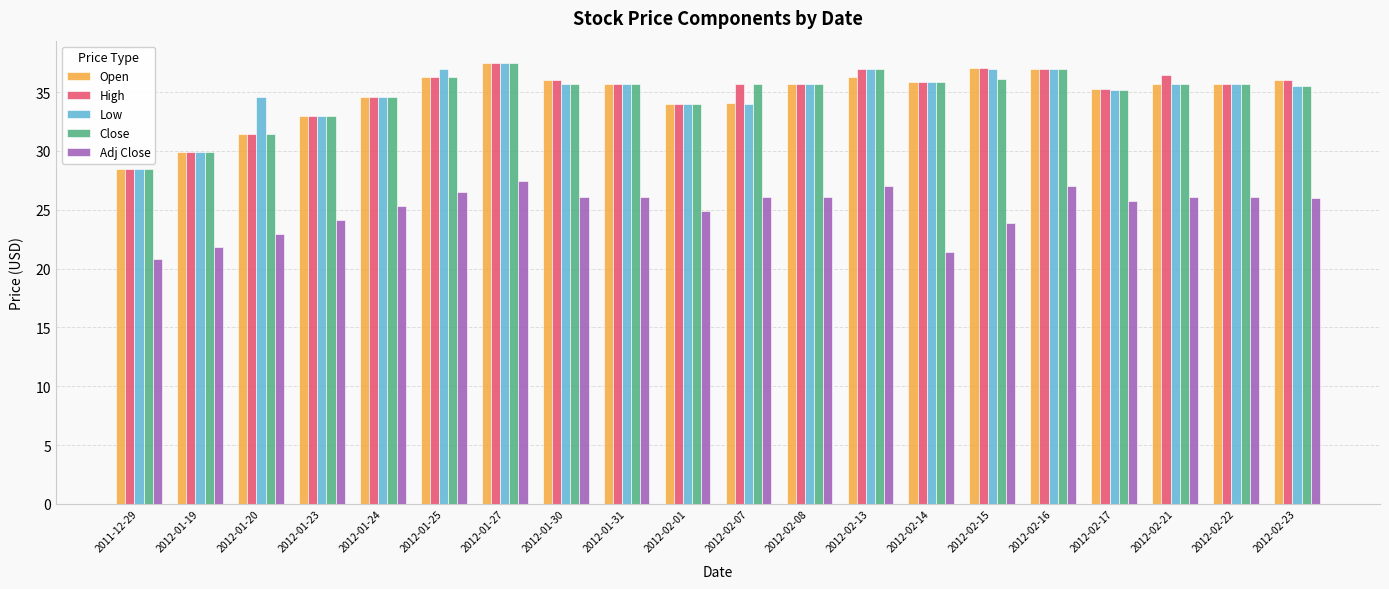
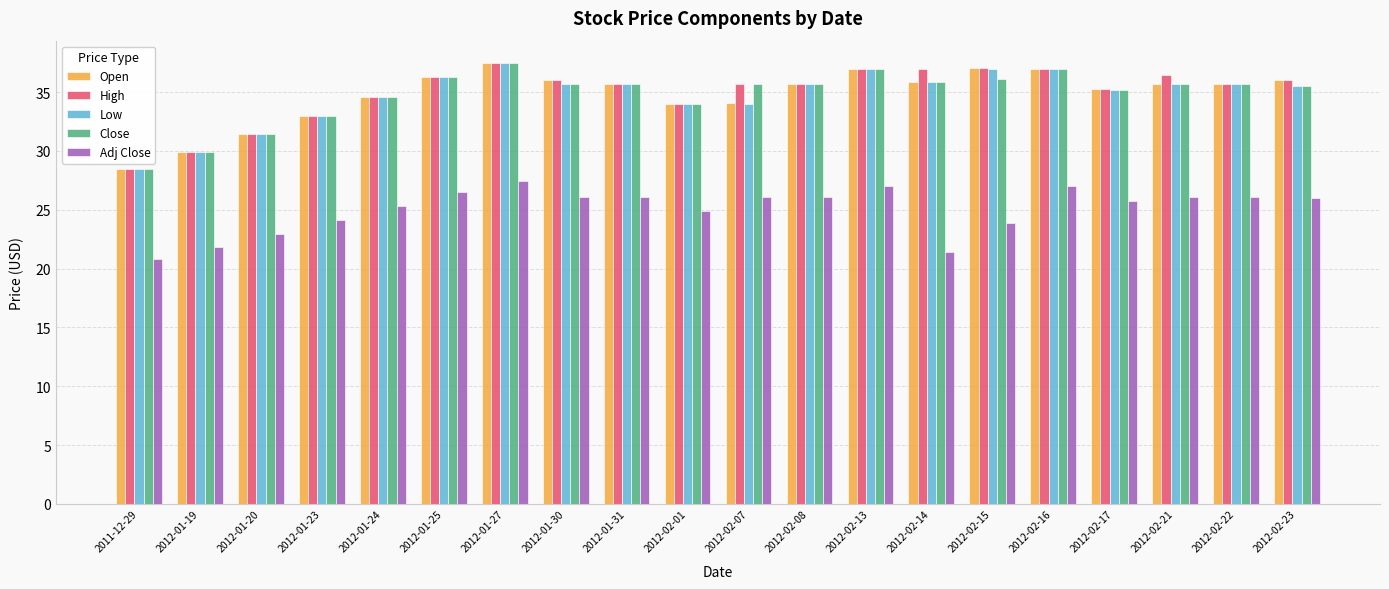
  {
    "Open": {
      "2011-12-29": 28.5,
      "2012-01-19": 29.9,
      "2012-01-20": 31.4,
      "2012-01-23": 33.0,
      "2012-01-24": 34.6,
      "2012-01-25": 36.3,
      "2012-01-27": 37.5,
      "2012-01-30": 36.0,
      "2012-01-31": 35.7,
      "2012-02-01": 34.0,
      "2012-02-07": 34.1,
      "2012-02-08": 35.7,
-     "2012-02-13": 36.3,
+     "2012-02-13": 37.0,
      "2012-02-14": 35.9,
      "2012-02-15": 37.1,
      "2012-02-16": 37.0,
      "2012-02-17": 35.3,
      "2012-02-21": 35.7,
      "2012-02-22": 35.7,
      "2012-02-23": 36.0
    },
    "High": {
      "2011-12-29": 28.5,
      "2012-01-19": 29.9,
      "2012-01-20": 31.4,
      "2012-01-23": 33.0,
      "2012-01-24": 34.6,
      "2012-01-25": 36.3,
      "2012-01-27": 37.5,
      "2012-01-30": 36.0,
      "2012-01-31": 35.7,
      "2012-02-01": 34.0,
      "2012-02-07": 35.7,
      "2012-02-08": 35.7,
      "2012-02-13": 37.0,
-     "2012-02-14": 35.9,
+     "2012-02-14": 37.0,
      "2012-02-15": 37.1,
      "2012-02-16": 37.0,
      "2012-02-17": 35.3,
      "2012-02-21": 36.4,
      "2012-02-22": 35.7,
      "2012-02-23": 36.0
    },
    "Low": {
      "2011-12-29": 28.5,
      "2012-01-19": 29.9,
-     "2012-01-20": 34.6,
+     "2012-01-20": 31.4,
      "2012-01-23": 33.0,
      "2012-01-24": 34.6,
-     "2012-01-25": 37.0,
+     "2012-01-25": 36.3,
      "2012-01-27": 37.5,
      "2012-01-30": 35.7,
      "2012-01-31": 35.7,
      "2012-02-01": 34.0,
      "2012-02-07": 34.0,
      "2012-02-08": 35.7,
      "2012-02-13": 37.0,
      "2012-02-14": 35.9,
      "2012-02-15": 37.0,
      "2012-02-16": 37.0,
      "2012-02-17": 35.2,
      "2012-02-21": 35.7,
      "2012-02-22": 35.7,
      "2012-02-23": 35.5
    },
    "Close": {
      "2011-12-29": 28.5,
      "2012-01-19": 29.9,
      "2012-01-20": 31.4,
      "2012-01-23": 33.0,
      "2012-01-24": 34.6,
      "2012-01-25": 36.3,
      "2012-01-27": 37.5,
      "2012-01-30": 35.7,
      "2012-01-31": 35.7,
      "2012-02-01": 34.0,
      "2012-02-07": 35.7,
      "2012-02-08": 35.7,
      "2012-02-13": 37.0,
      "2012-02-14": 35.9,
      "2012-02-15": 36.1,
      "2012-02-16": 37.0,
      "2012-02-17": 35.2,
      "2012-02-21": 35.7,
      "2012-02-22": 35.7,
      "2012-02-23": 35.5
    },
    "Adj Close": {
      "2011-12-29": 20.8,
      "2012-01-19": 21.9,
      "2012-01-20": 23.0,
      "2012-01-23": 24.1,
      "2012-01-24": 25.3,
      "2012-01-25": 26.5,
      "2012-01-27": 27.4,
      "2012-01-30": 26.1,
      "2012-01-31": 26.1,
      "2012-02-01": 24.9,
      "2012-02-07": 26.1,
      "2012-02-08": 26.1,
      "2012-02-13": 27.1,
      "2012-02-14": 21.4,
      "2012-02-15": 23.9,
      "2012-02-16": 27.1,
      "2012-02-17": 25.7,
      "2012-02-21": 26.1,
      "2012-02-22": 26.1,
      "2012-02-23": 26.0
    }
  }
